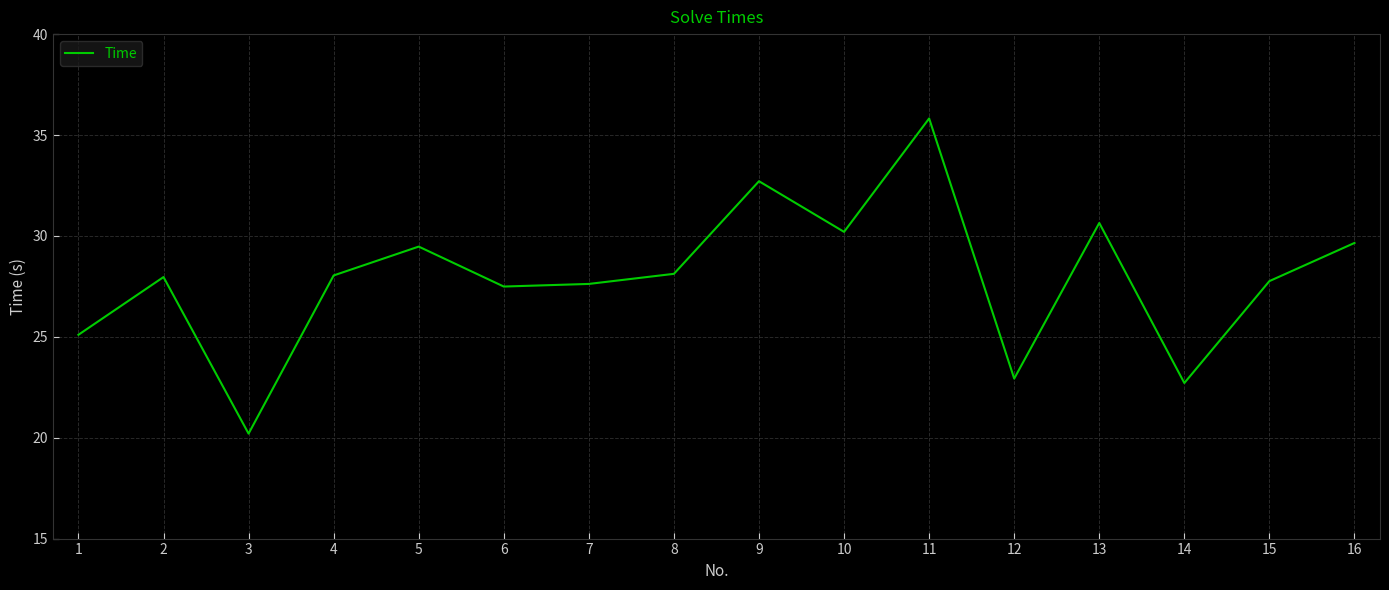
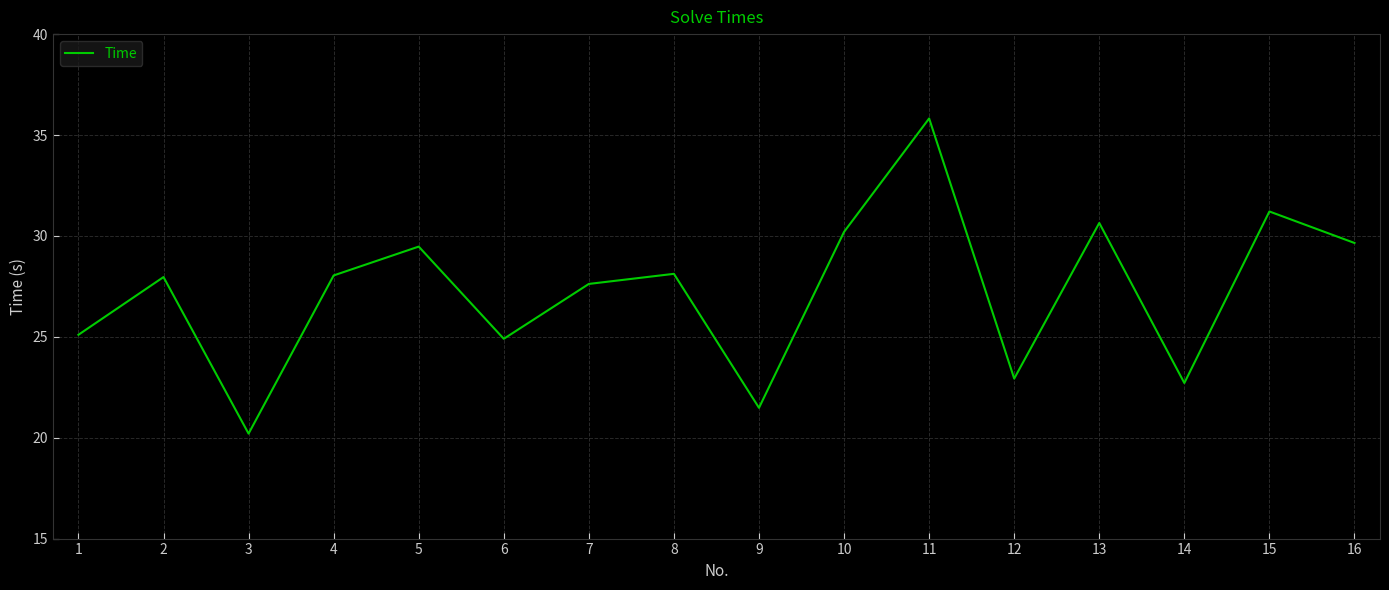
  {
    "1": 25.1,
    "2": 28.0,
    "3": 20.2,
    "4": 28.0,
    "5": 29.5,
-   "6": 27.5,
+   "6": 24.9,
    "7": 27.6,
    "8": 28.1,
-   "9": 32.7,
+   "9": 21.5,
    "10": 30.2,
    "11": 35.8,
    "12": 22.9,
    "13": 30.6,
    "14": 22.7,
-   "15": 27.8,
+   "15": 31.2,
    "16": 29.7
  }
